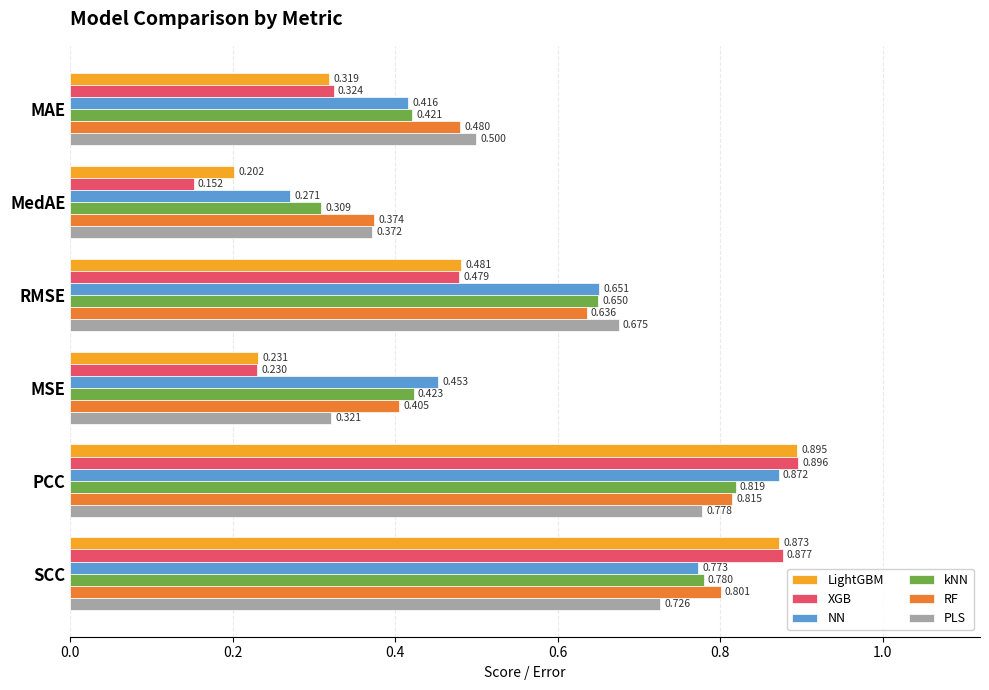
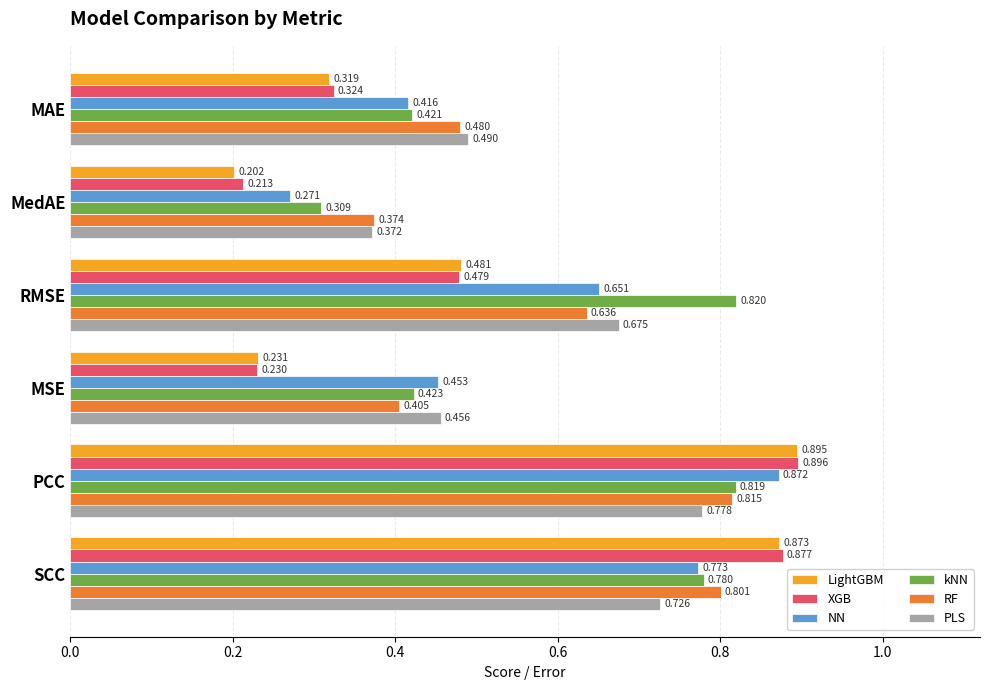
  {
    "XGB": {
      "MAE": 0.324,
-     "MedAE": 0.152,
+     "MedAE": 0.213,
      "RMSE": 0.479,
      "MSE": 0.230,
      "PCC": 0.896,
      "SCC": 0.877
    },
    "NN": {
      "MAE": 0.416,
      "MedAE": 0.271,
      "RMSE": 0.651,
      "MSE": 0.453,
      "PCC": 0.872,
      "SCC": 0.773
    },
    "kNN": {
      "MAE": 0.421,
      "MedAE": 0.309,
-     "RMSE": 0.650,
+     "RMSE": 0.820,
      "MSE": 0.423,
      "PCC": 0.819,
      "SCC": 0.780
    },
    "PLS": {
-     "MAE": 0.500,
+     "MAE": 0.490,
      "MedAE": 0.372,
      "RMSE": 0.675,
-     "MSE": 0.321,
+     "MSE": 0.456,
      "PCC": 0.778,
      "SCC": 0.726
    }
  }
